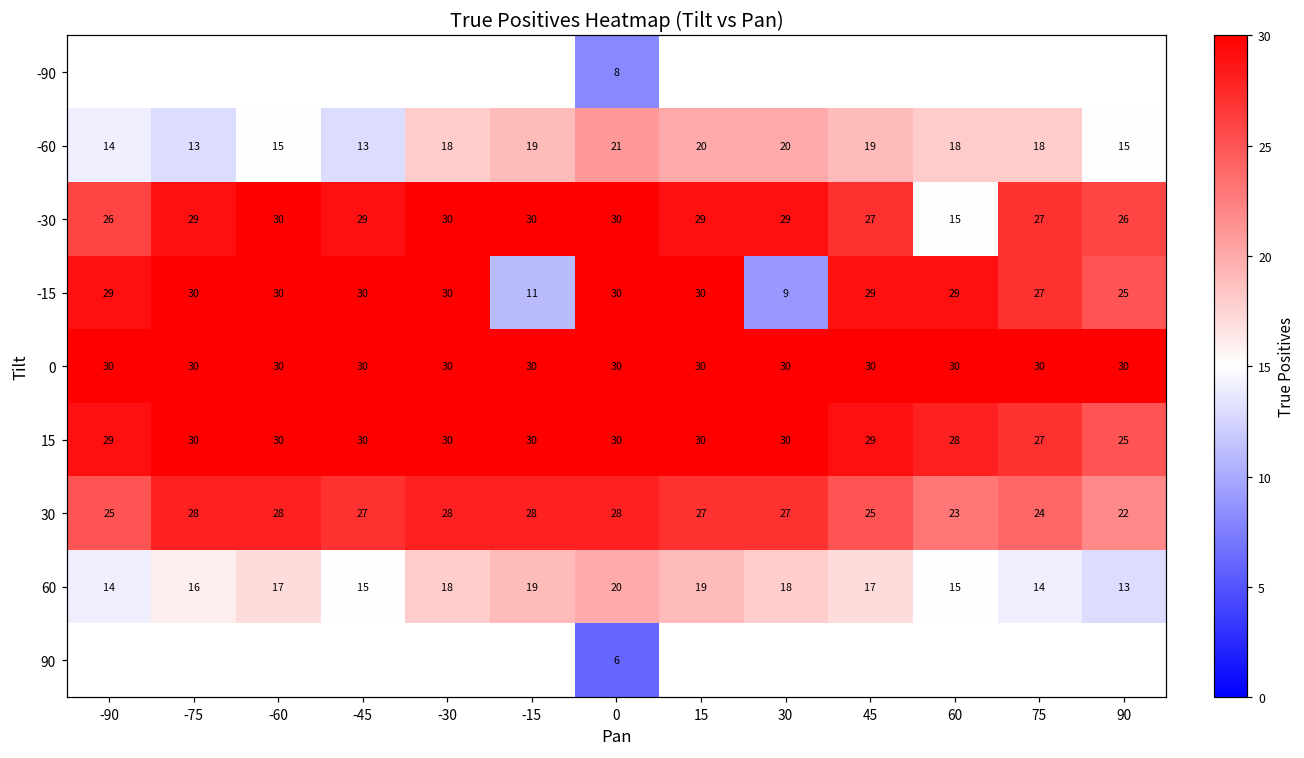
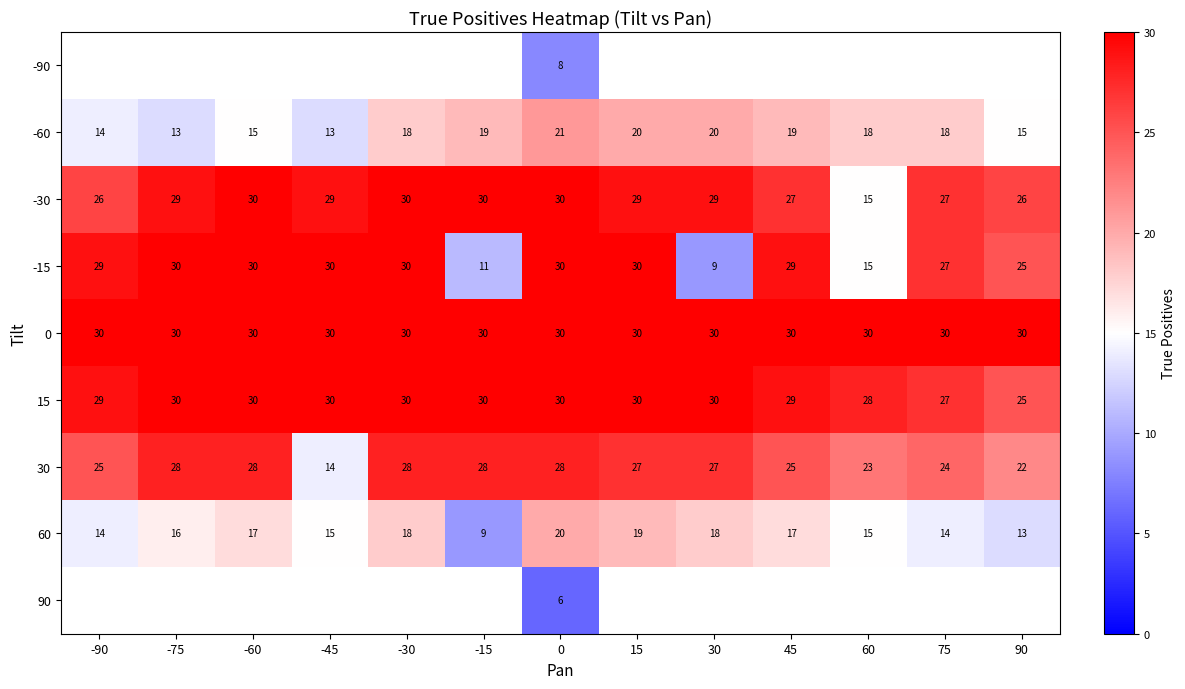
  {
    "-90": {
      "0": 8
    },
    "-60": {
      "-90": 14,
      "-75": 13,
      "-60": 15,
      "-45": 13,
      "-30": 18,
      "-15": 19,
      "0": 21,
      "15": 20,
      "30": 20,
      "45": 19,
      "60": 18,
      "75": 18,
      "90": 15
    },
    "-30": {
      "-90": 26,
      "-75": 29,
      "-60": 30,
      "-45": 29,
      "-30": 30,
      "-15": 30,
      "0": 30,
      "15": 29,
      "30": 29,
      "45": 27,
      "60": 15,
      "75": 27,
      "90": 26
    },
    "-15": {
      "-90": 29,
      "-75": 30,
      "-60": 30,
      "-45": 30,
      "-30": 30,
      "-15": 11,
      "0": 30,
      "15": 30,
      "30": 9,
      "45": 29,
-     "60": 29,
+     "60": 15,
      "75": 27,
      "90": 25
    },
    "0": {
      "-90": 30,
      "-75": 30,
      "-60": 30,
      "-45": 30,
      "-30": 30,
      "-15": 30,
      "0": 30,
      "15": 30,
      "30": 30,
      "45": 30,
      "60": 30,
      "75": 30,
      "90": 30
    },
    "15": {
      "-90": 29,
      "-75": 30,
      "-60": 30,
      "-45": 30,
      "-30": 30,
      "-15": 30,
      "0": 30,
      "15": 30,
      "30": 30,
      "45": 29,
      "60": 28,
      "75": 27,
      "90": 25
    },
    "30": {
      "-90": 25,
      "-75": 28,
      "-60": 28,
-     "-45": 27,
+     "-45": 14,
      "-30": 28,
      "-15": 28,
      "0": 28,
      "15": 27,
      "30": 27,
      "45": 25,
      "60": 23,
      "75": 24,
      "90": 22
    },
    "60": {
      "-90": 14,
      "-75": 16,
      "-60": 17,
      "-45": 15,
      "-30": 18,
-     "-15": 19,
+     "-15": 9,
      "0": 20,
      "15": 19,
      "30": 18,
      "45": 17,
      "60": 15,
      "75": 14,
      "90": 13
    },
    "90": {
      "0": 6
    }
  }
